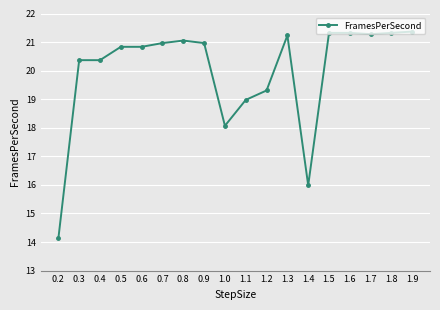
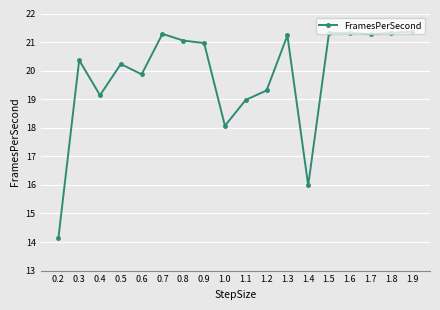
  {
    "0.2": 14.1,
    "0.3": 20.4,
-   "0.4": 20.4,
-   "0.5": 20.8,
-   "0.6": 20.8,
-   "0.7": 21.0,
+   "0.4": 19.1,
+   "0.5": 20.2,
+   "0.6": 19.9,
+   "0.7": 21.3,
    "0.8": 21.1,
    "0.9": 21.0,
    "1.0": 18.1,
    "1.1": 19.0,
    "1.2": 19.3,
    "1.3": 21.2,
    "1.4": 16.0
  }
